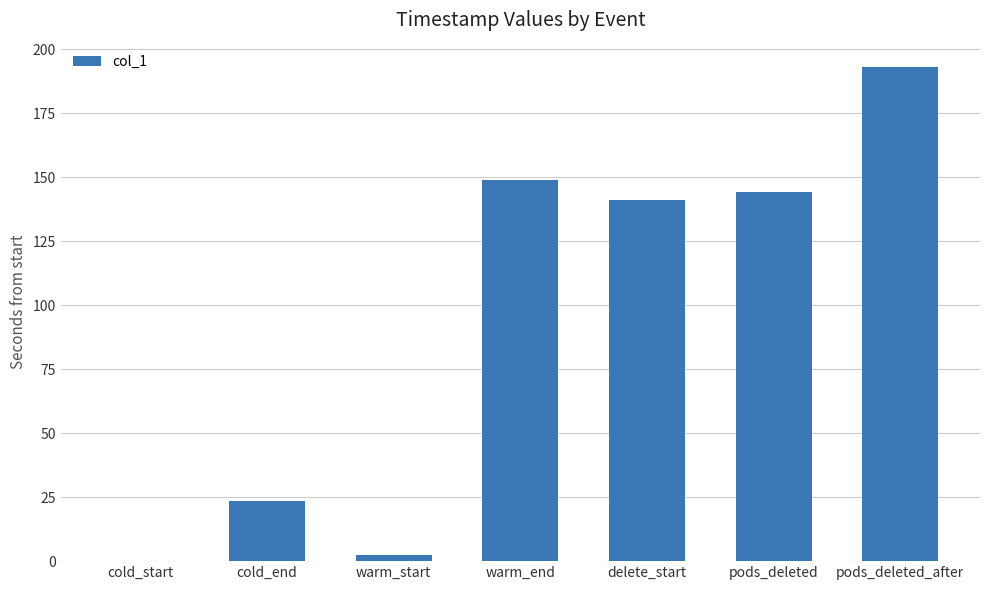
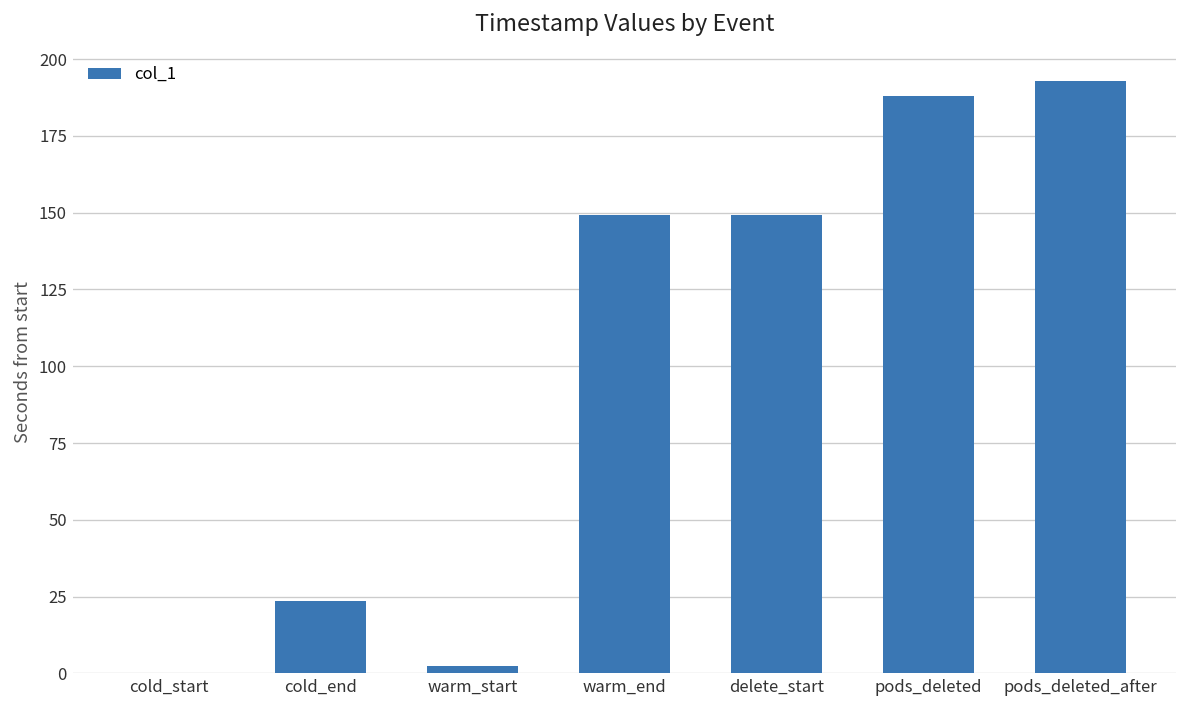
  {
    "cold_start": 0,
    "cold_end": 24,
    "warm_start": 2,
    "warm_end": 149,
-   "delete_start": 141,
-   "pods_deleted": 144,
+   "delete_start": 149,
+   "pods_deleted": 188,
    "pods_deleted_after": 193
  }
